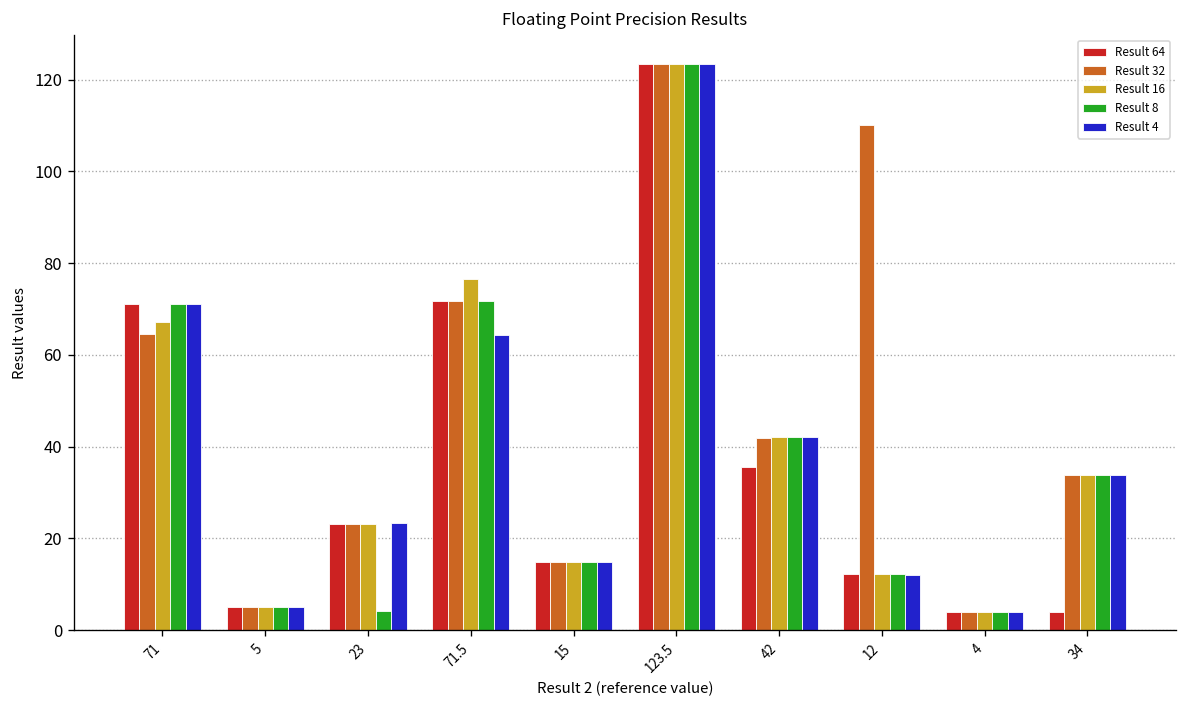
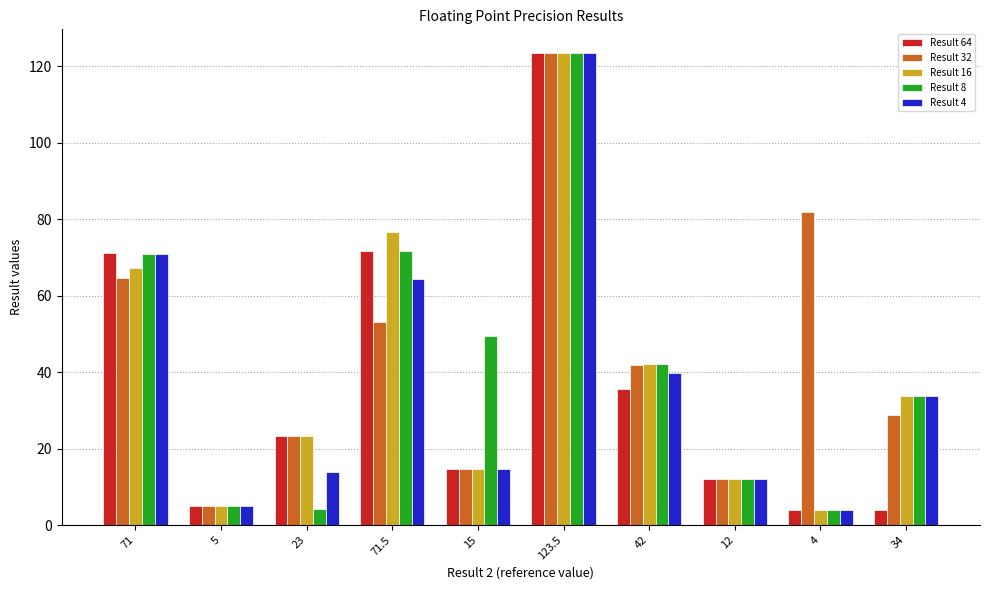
  {
    "Result 64": {
      "71": 71,
      "5": 5,
      "23": 23,
      "71.5": 72,
      "15": 15,
      "123.5": 123,
      "42": 36,
      "12": 12,
      "4": 4,
      "34": 4
    },
    "Result 32": {
      "71": 65,
      "5": 5,
      "23": 23,
-     "71.5": 72,
+     "71.5": 53,
      "15": 15,
      "123.5": 123,
      "42": 42,
-     "12": 110,
-     "4": 4,
-     "34": 34
+     "12": 12,
+     "4": 82,
+     "34": 29
    },
    "Result 16": {
      "71": 67,
      "5": 5,
      "23": 23,
      "71.5": 77,
      "15": 15,
      "123.5": 123,
      "42": 42,
      "12": 12,
      "4": 4,
      "34": 34
    },
    "Result 8": {
      "71": 71,
      "5": 5,
      "23": 4,
      "71.5": 72,
-     "15": 15,
+     "15": 49,
      "123.5": 124,
      "42": 42,
      "12": 12,
      "4": 4,
      "34": 34
    },
    "Result 4": {
      "71": 71,
      "5": 5,
-     "23": 23,
+     "23": 14,
      "71.5": 64,
      "15": 15,
      "123.5": 124,
-     "42": 42,
+     "42": 40,
      "12": 12,
      "4": 4,
      "34": 34
    }
  }
